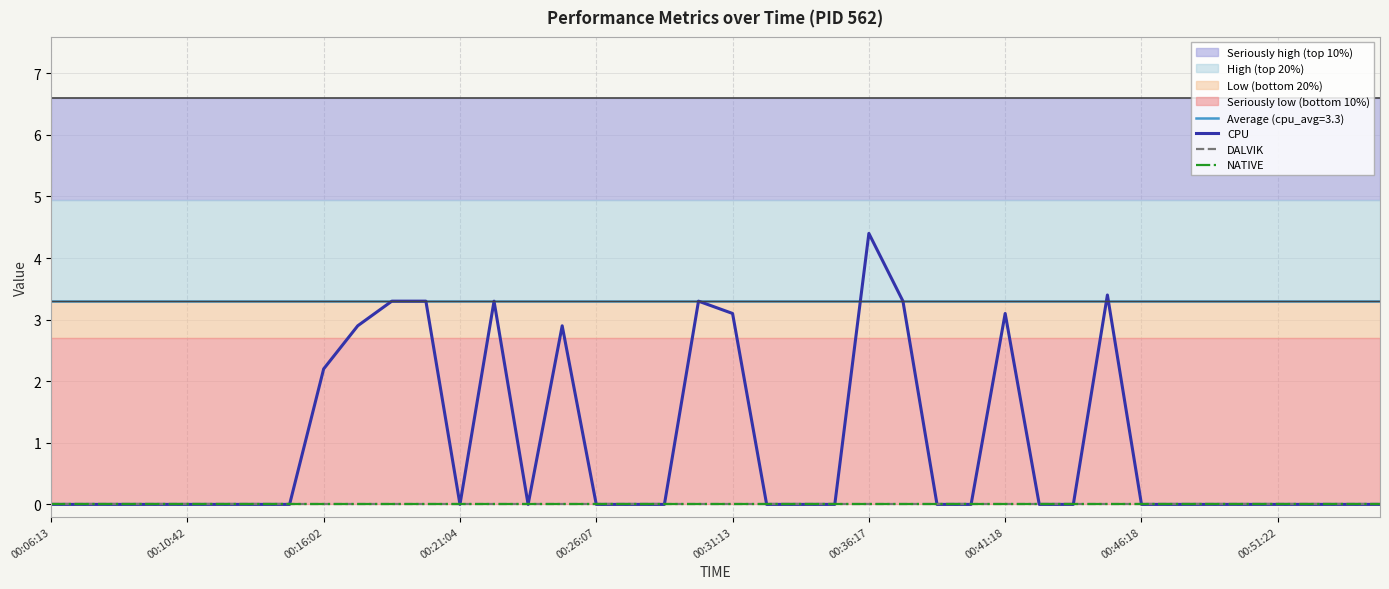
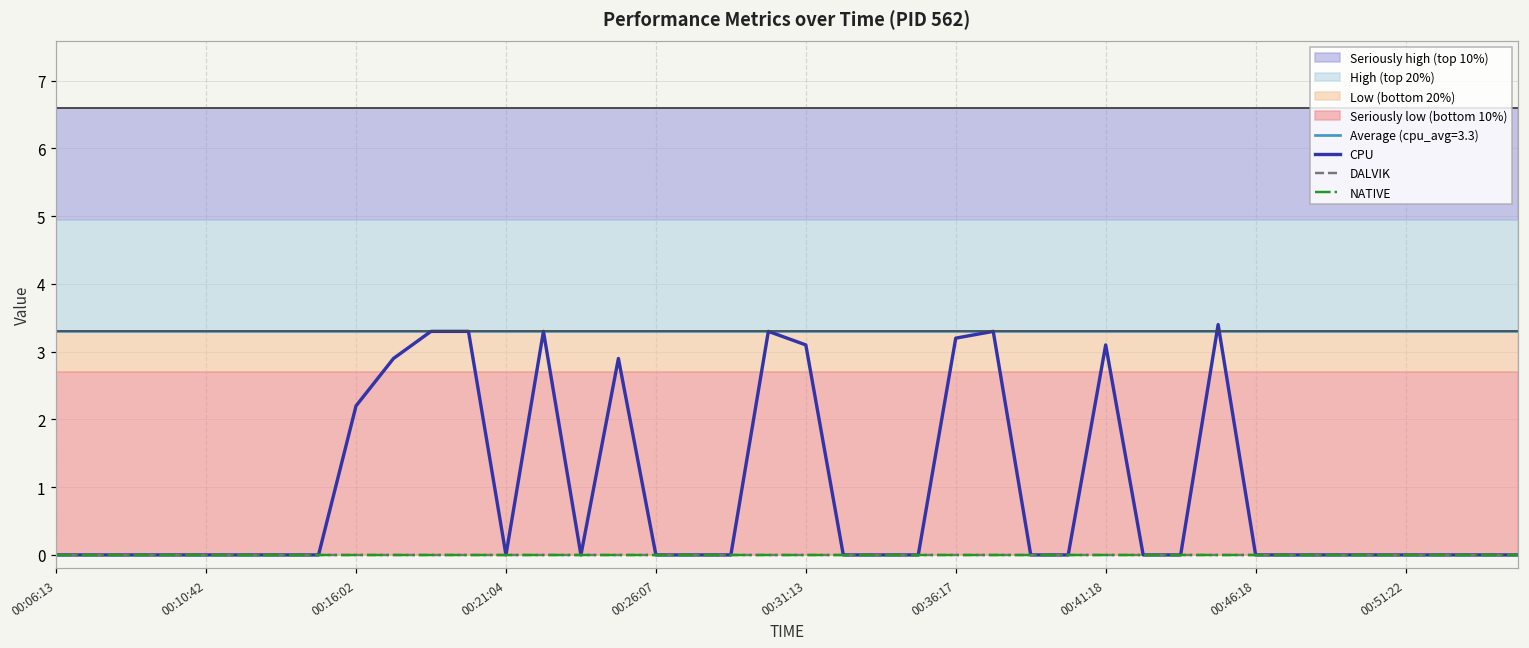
  {
    "CPU": {
      "00:16:02": 2.2,
      "00:31:13": 3.1,
-     "00:36:17": 4.4,
+     "00:36:17": 3.2,
      "00:41:18": 3.1
    },
    "NATIVE": {
      "00:16:02": 0.0,
      "00:31:13": 0.0,
      "00:36:17": 0.0,
      "00:41:18": 0.0
    }
  }
